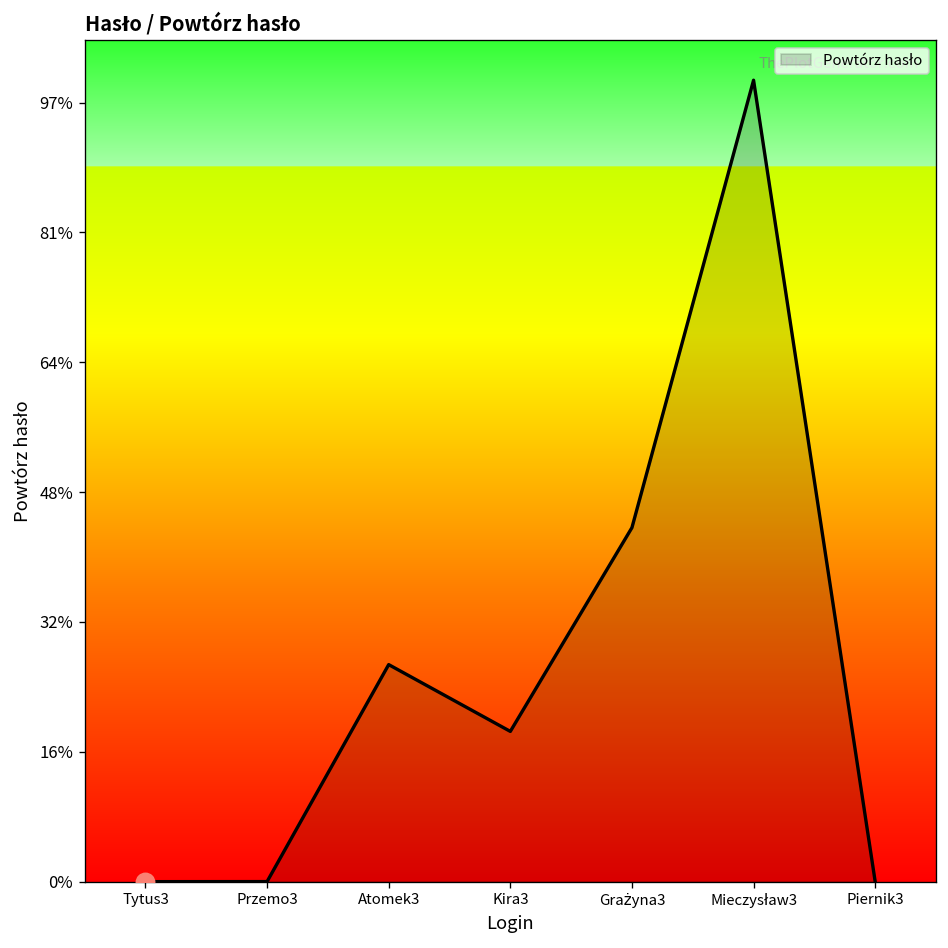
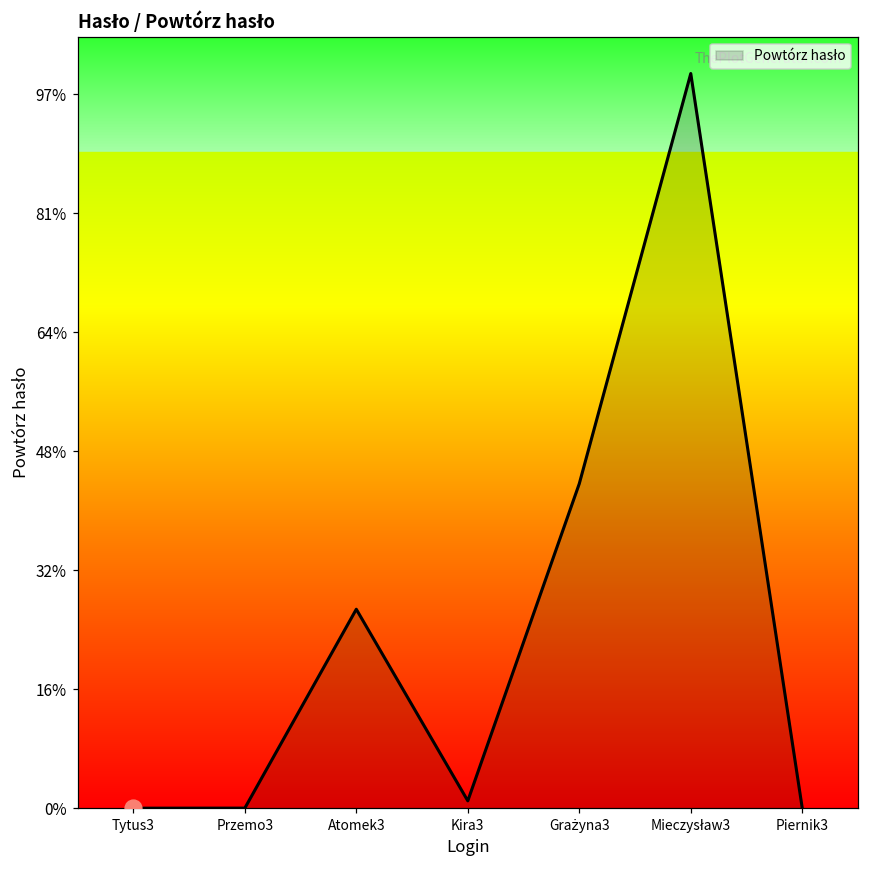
  {
    "Powtórz hasło": {
      "Przemo3": "0%",
      "Atomek3": "27%",
-     "Kira3": "19%",
+     "Kira3": "1%",
      "Grażyna3": "44%",
      "Mieczysław3": "100%",
      "Piernik3": "0%"
    }
  }
